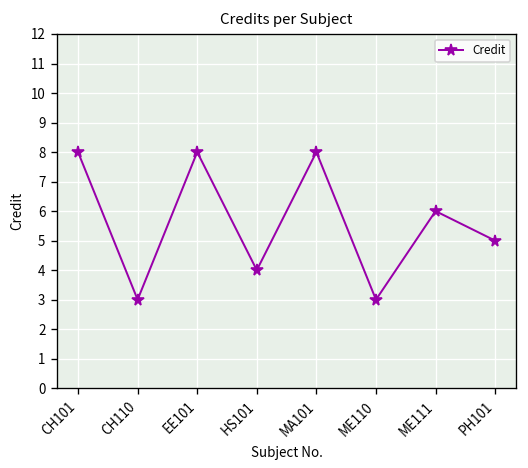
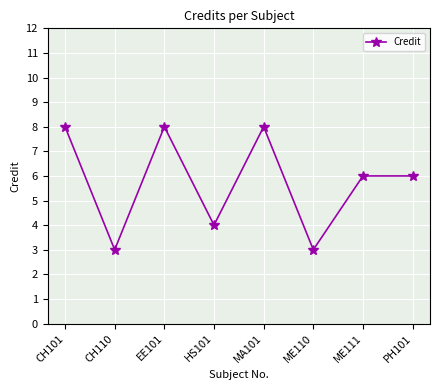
  {
    "CH101": 8,
    "CH110": 3,
    "EE101": 8,
    "HS101": 4,
    "MA101": 8,
    "ME110": 3,
    "ME111": 6,
-   "PH101": 5
+   "PH101": 6
  }
